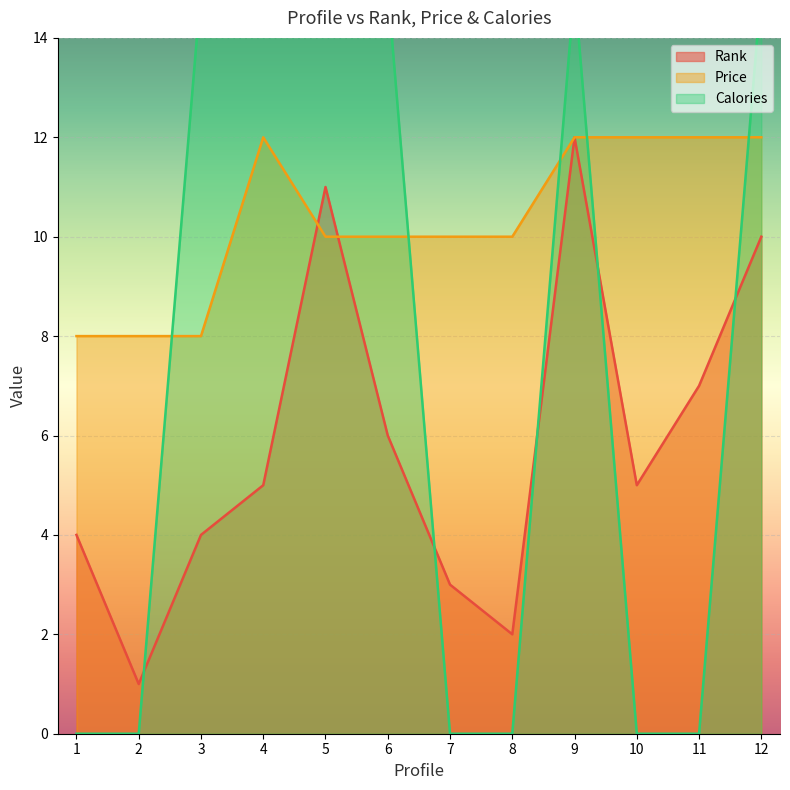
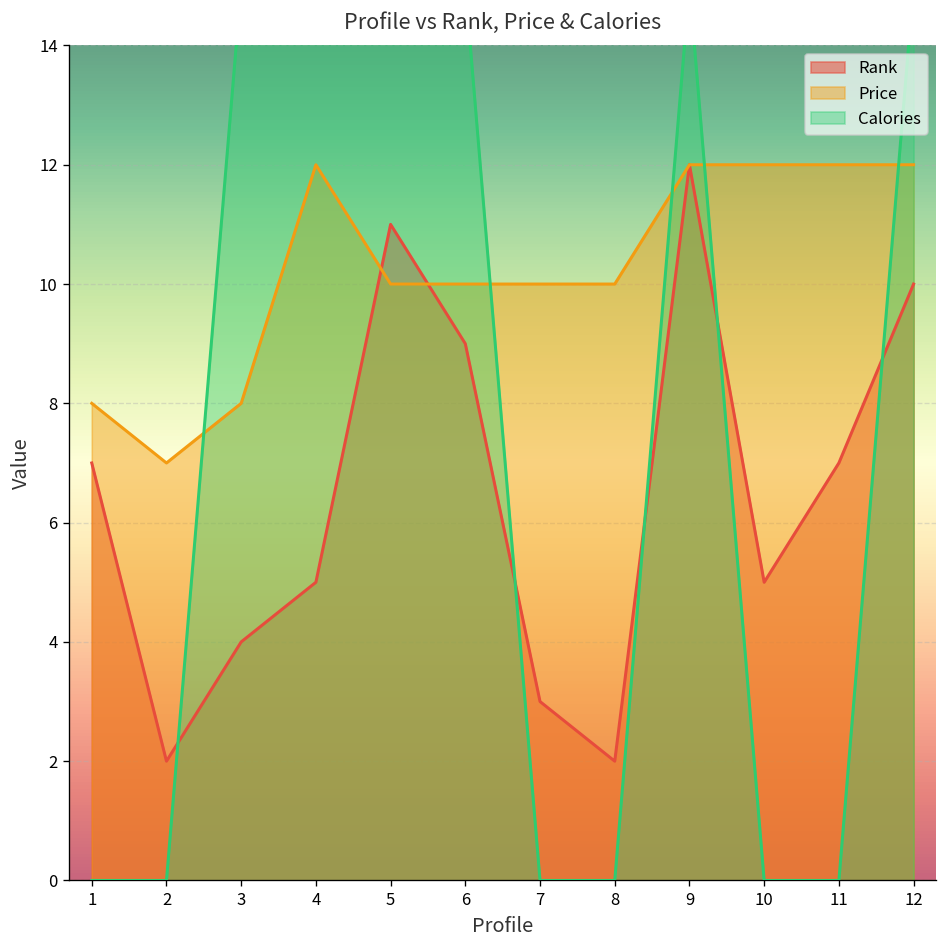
  {
    "Rank": {
-     "1": 4,
-     "2": 1,
+     "1": 7,
+     "2": 2,
      "3": 4,
      "4": 5,
      "5": 11,
-     "6": 6,
+     "6": 9,
      "7": 3,
      "8": 2,
      "10": 5,
      "11": 7,
      "12": 10
    },
    "Price": {
      "1": 8,
-     "2": 8,
+     "2": 7,
      "3": 8,
      "4": 12,
      "5": 10,
      "6": 10,
      "7": 10,
      "8": 10,
      "10": 12,
      "11": 12,
      "12": 12
    },
    "Calories": {
      "1": 0,
      "2": 0,
      "7": 0,
      "8": 0,
      "10": 0,
      "11": 0
    }
  }
